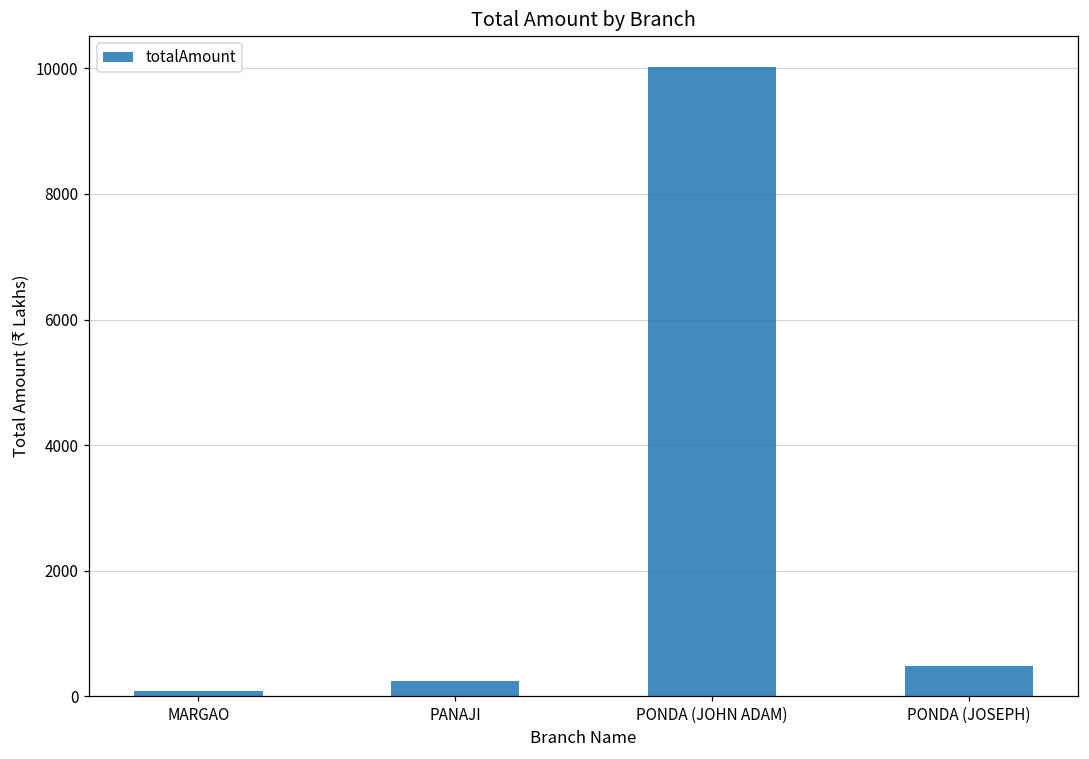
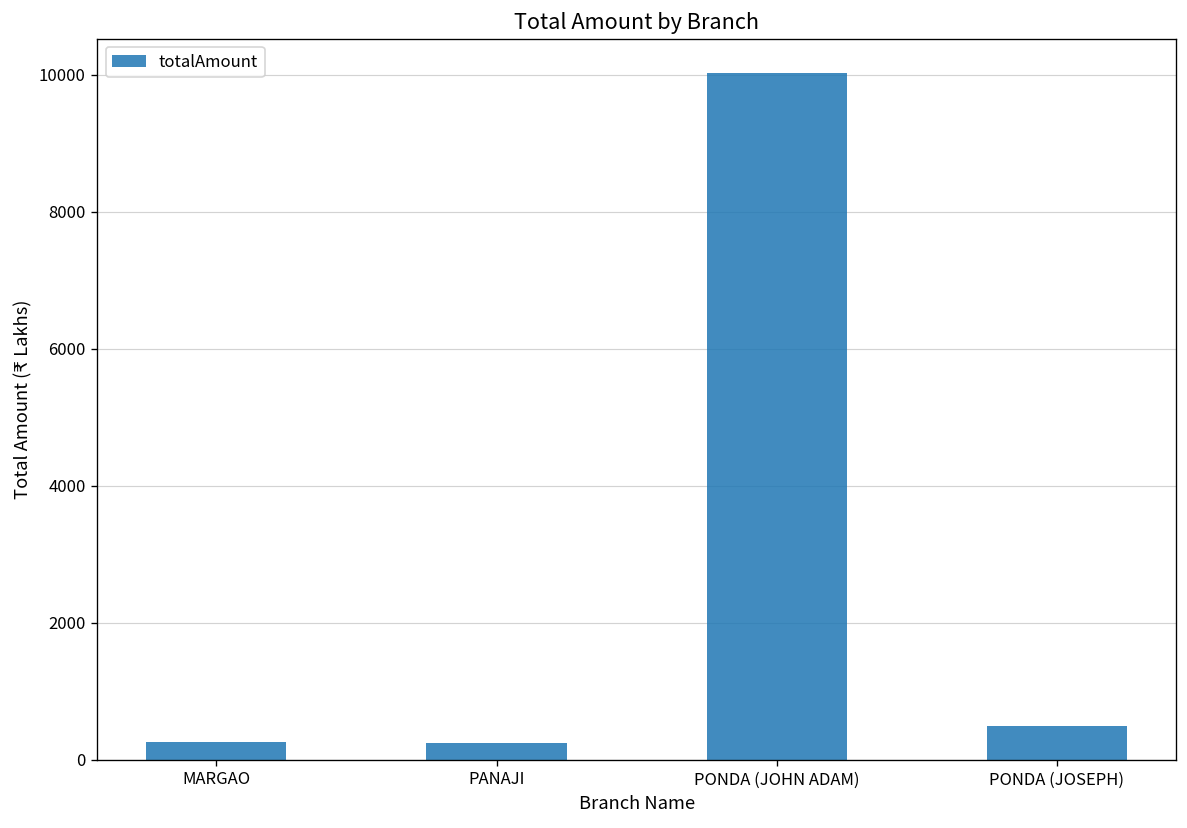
  {
-   "MARGAO": 100,
+   "MARGAO": 300,
    "PANAJI": 200,
    "PONDA (JOHN ADAM)": 10000,
    "PONDA (JOSEPH)": 500
  }
